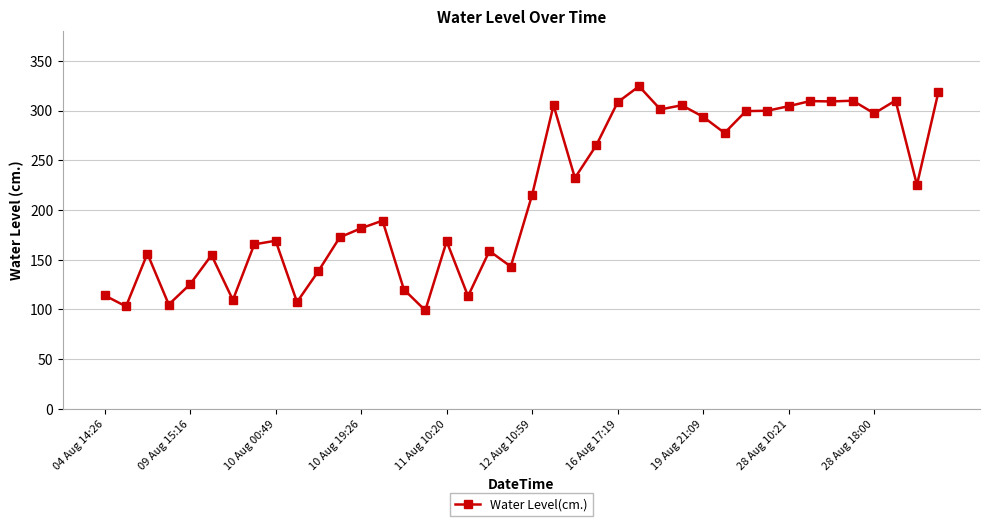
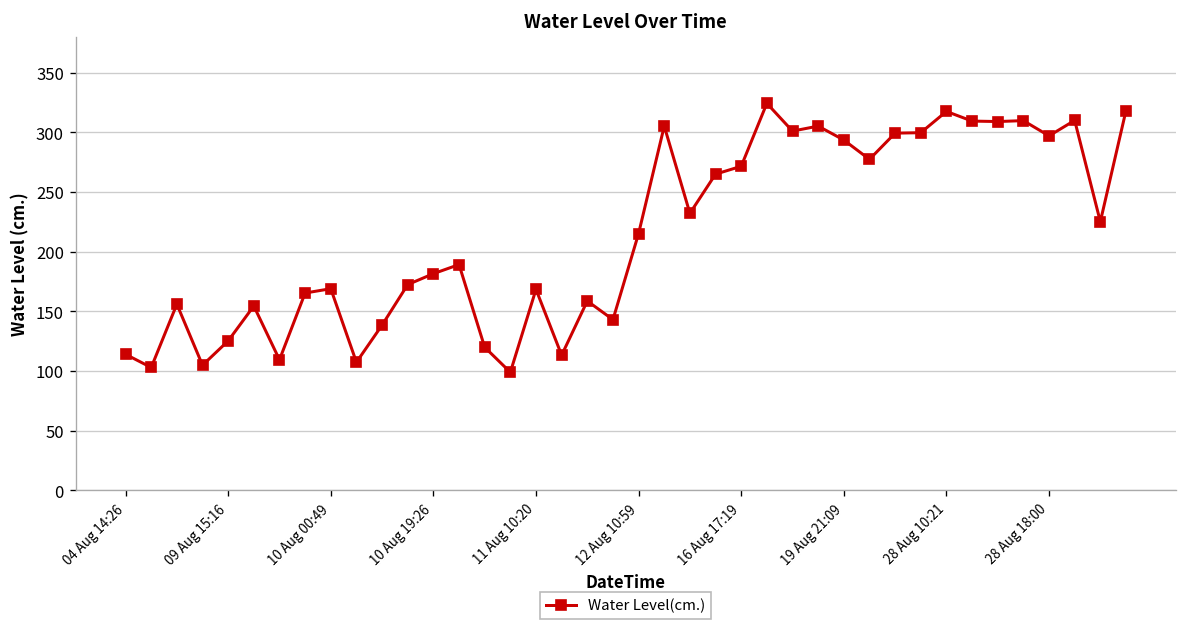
  {
    "04 Aug 14:26": 110,
    "09 Aug 15:16": 130,
    "10 Aug 00:49": 170,
    "10 Aug 19:26": 180,
    "11 Aug 10:20": 170,
    "12 Aug 10:59": 220,
-   "16 Aug 17:19": 310,
+   "16 Aug 17:19": 270,
    "19 Aug 21:09": 290,
-   "28 Aug 10:21": 300,
+   "28 Aug 10:21": 320,
    "28 Aug 18:00": 300
  }
